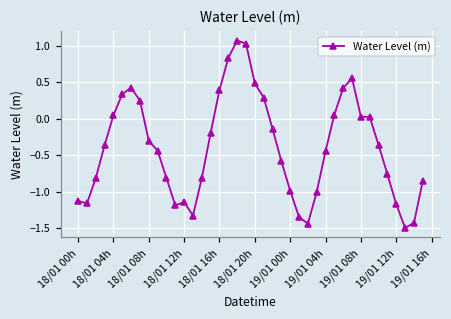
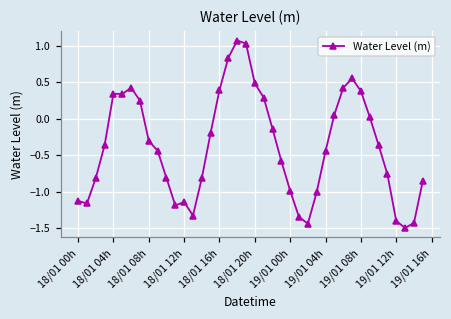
  {
    "18/01 00h": -1.1,
-   "18/01 04h": 0.0,
+   "18/01 04h": 0.3,
    "18/01 08h": -0.3,
    "18/01 12h": -1.1,
    "18/01 16h": 0.4,
    "18/01 20h": 0.5,
    "19/01 00h": -1.0,
    "19/01 04h": -0.4,
-   "19/01 08h": 0.0,
-   "19/01 12h": -1.2
+   "19/01 08h": 0.4,
+   "19/01 12h": -1.4
  }
